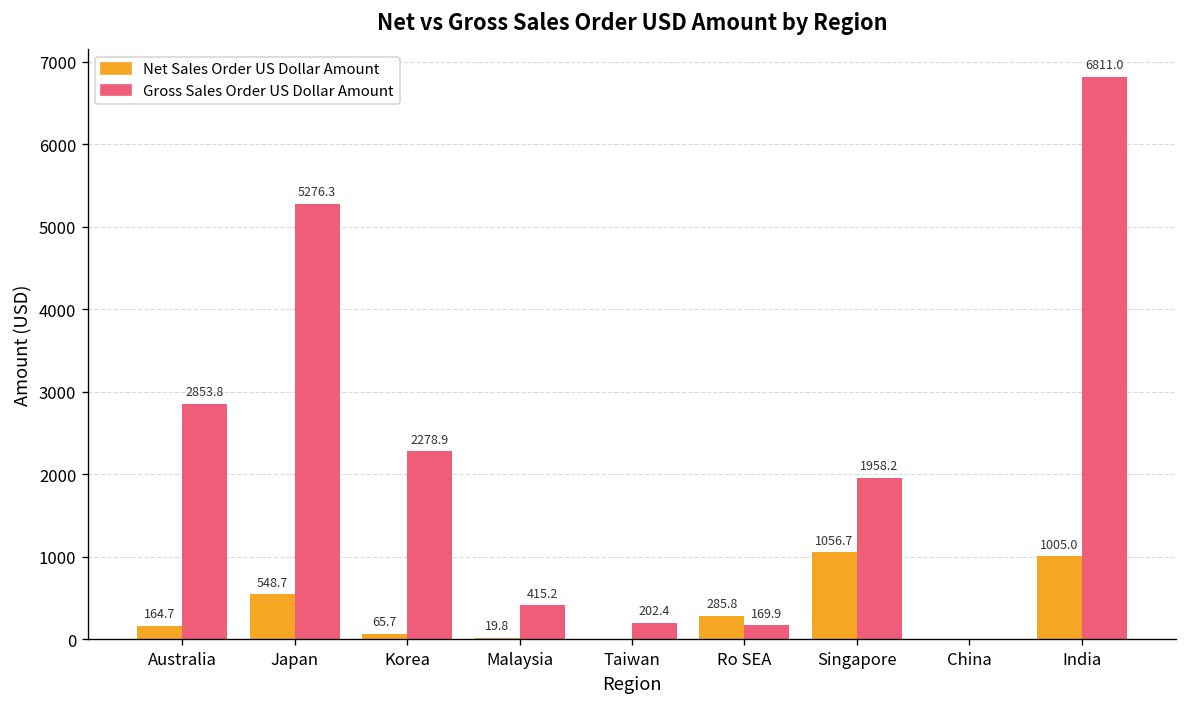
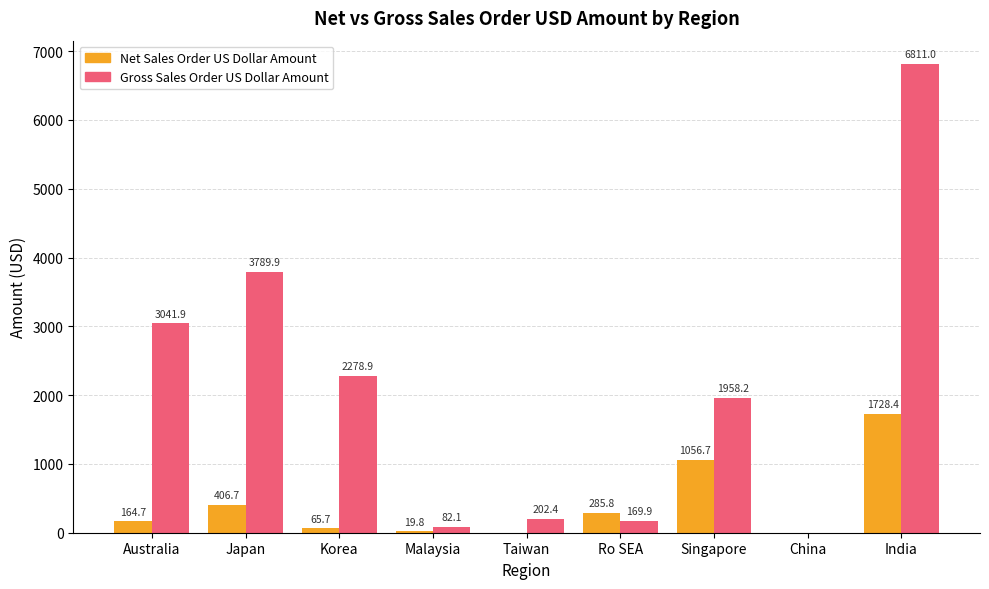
  {
    "Net Sales Order US Dollar Amount": {
      "Australia": 164.7,
-     "Japan": 548.7,
+     "Japan": 406.7,
      "Korea": 65.7,
      "Malaysia": 19.8,
      "Ro SEA": 285.8,
      "Singapore": 1056.7,
-     "India": 1005.0
+     "India": 1728.4
    },
    "Gross Sales Order US Dollar Amount": {
-     "Australia": 2853.8,
-     "Japan": 5276.3,
+     "Australia": 3041.9,
+     "Japan": 3789.9,
      "Korea": 2278.9,
-     "Malaysia": 415.2,
+     "Malaysia": 82.1,
      "Taiwan": 202.4,
      "Ro SEA": 169.9,
      "Singapore": 1958.2,
      "India": 6811.0
    }
  }
